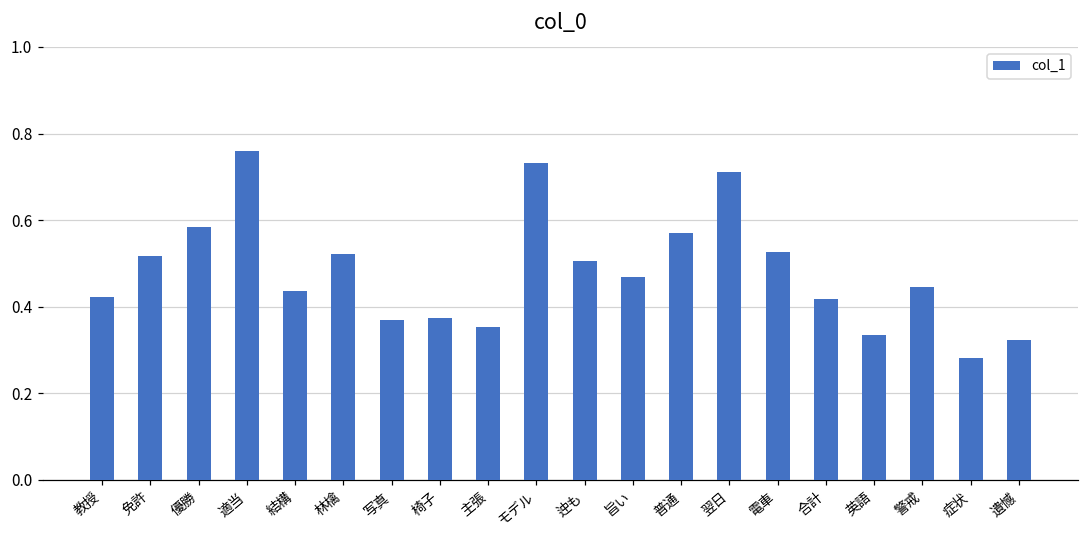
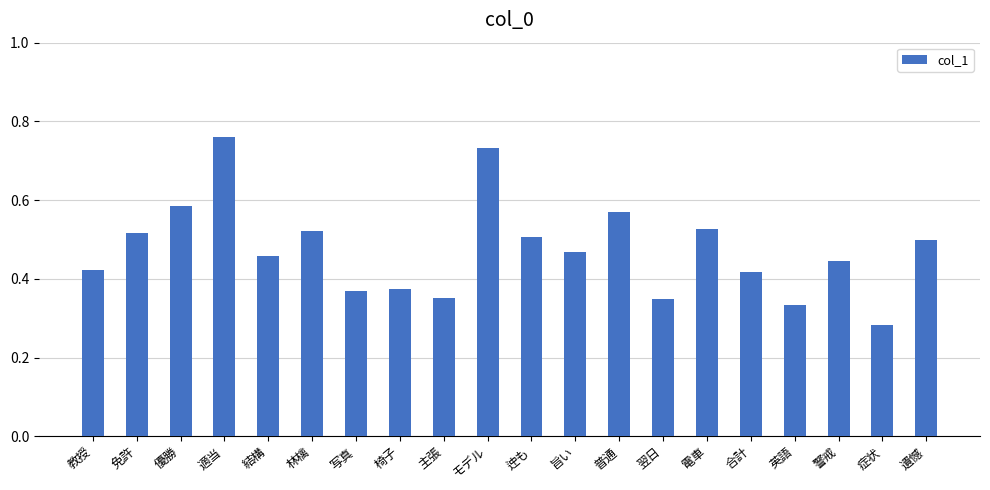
  {
    "教授": 0.42,
    "免許": 0.52,
    "優勝": 0.58,
    "適当": 0.76,
-   "結構": 0.44,
+   "結構": 0.46,
    "林檎": 0.52,
    "写真": 0.37,
    "椅子": 0.37,
    "主張": 0.35,
    "モデル": 0.73,
    "迚も": 0.51,
    "旨い": 0.47,
    "普通": 0.57,
-   "翌日": 0.71,
+   "翌日": 0.35,
    "電車": 0.53,
    "合計": 0.42,
    "英語": 0.33,
    "警戒": 0.45,
    "症状": 0.28,
-   "遺憾": 0.32
+   "遺憾": 0.50
  }
